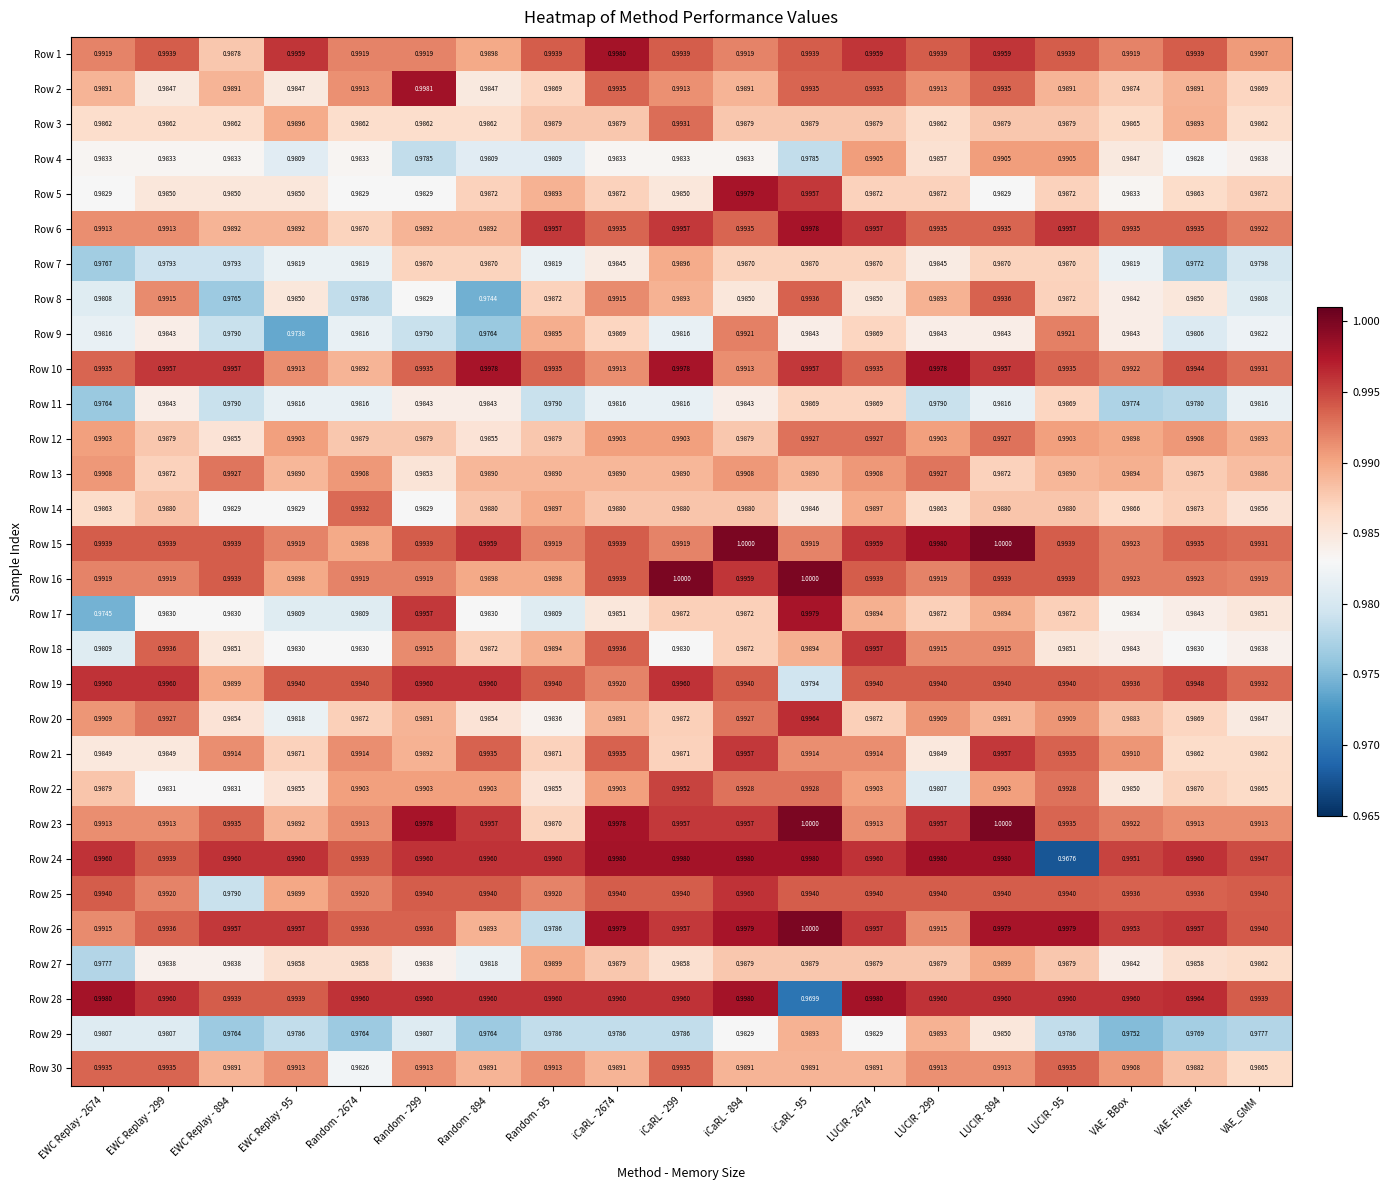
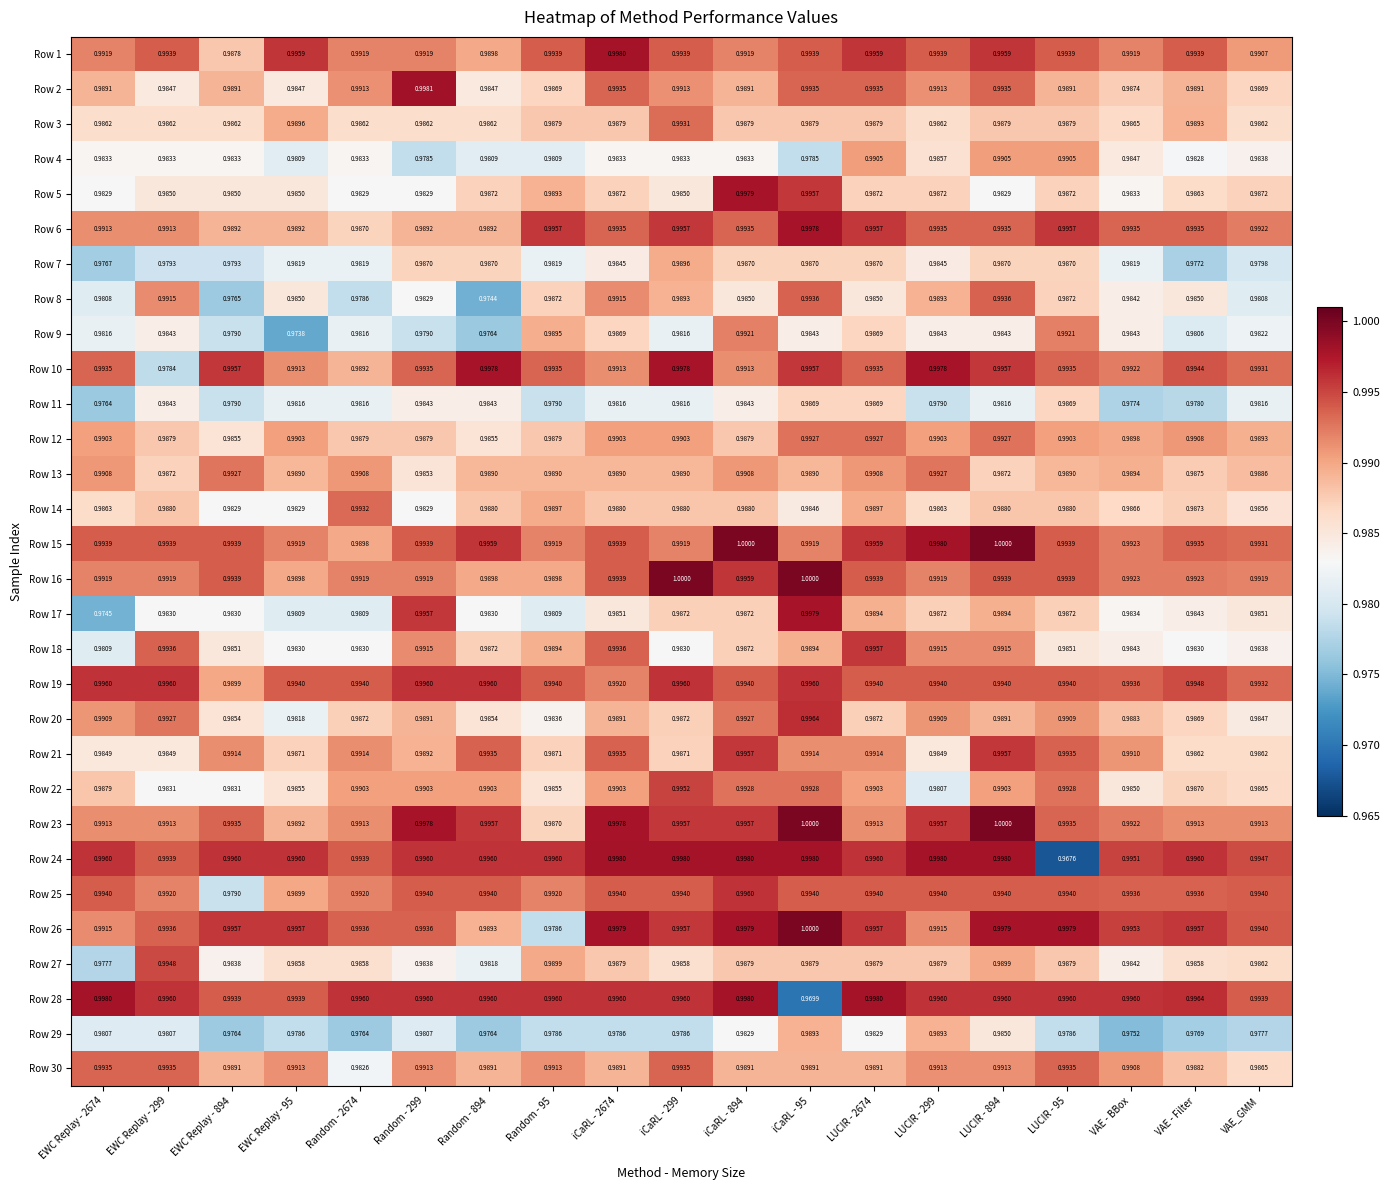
  {
    "Row 10": {
      "EWC Replay - 2674": 0.9935,
-     "EWC Replay - 299": 0.9957,
+     "EWC Replay - 299": 0.9784,
      "EWC Replay - 894": 0.9957,
      "EWC Replay - 95": 0.9913,
      "Random - 2674": 0.9892,
      "Random - 299": 0.9935,
      "Random - 894": 0.9978,
      "Random - 95": 0.9935,
      "iCaRL - 2674": 0.9913,
      "iCaRL - 299": 0.9978,
      "iCaRL - 894": 0.9913,
      "iCaRL - 95": 0.9957,
      "LUCIR - 2674": 0.9935,
      "LUCIR - 299": 0.9978,
      "LUCIR - 894": 0.9957,
      "LUCIR - 95": 0.9935,
      "VAE - BBox": 0.9922,
      "VAE - Filter": 0.9944,
      "VAE_GMM": 0.9931
    },
    "Row 19": {
      "EWC Replay - 2674": 0.9960,
      "EWC Replay - 299": 0.9960,
      "EWC Replay - 894": 0.9899,
      "EWC Replay - 95": 0.9940,
      "Random - 2674": 0.9940,
      "Random - 299": 0.9960,
      "Random - 894": 0.9960,
      "Random - 95": 0.9940,
      "iCaRL - 2674": 0.9920,
      "iCaRL - 299": 0.9960,
      "iCaRL - 894": 0.9940,
-     "iCaRL - 95": 0.9794,
+     "iCaRL - 95": 0.9960,
      "LUCIR - 2674": 0.9940,
      "LUCIR - 299": 0.9940,
      "LUCIR - 894": 0.9940,
      "LUCIR - 95": 0.9940,
      "VAE - BBox": 0.9936,
      "VAE - Filter": 0.9948,
      "VAE_GMM": 0.9932
    },
    "Row 27": {
      "EWC Replay - 2674": 0.9777,
-     "EWC Replay - 299": 0.9838,
+     "EWC Replay - 299": 0.9948,
      "EWC Replay - 894": 0.9838,
      "EWC Replay - 95": 0.9858,
      "Random - 2674": 0.9858,
      "Random - 299": 0.9838,
      "Random - 894": 0.9818,
      "Random - 95": 0.9899,
      "iCaRL - 2674": 0.9879,
      "iCaRL - 299": 0.9858,
      "iCaRL - 894": 0.9879,
      "iCaRL - 95": 0.9879,
      "LUCIR - 2674": 0.9879,
      "LUCIR - 299": 0.9879,
      "LUCIR - 894": 0.9899,
      "LUCIR - 95": 0.9879,
      "VAE - BBox": 0.9842,
      "VAE - Filter": 0.9858,
      "VAE_GMM": 0.9862
    }
  }
